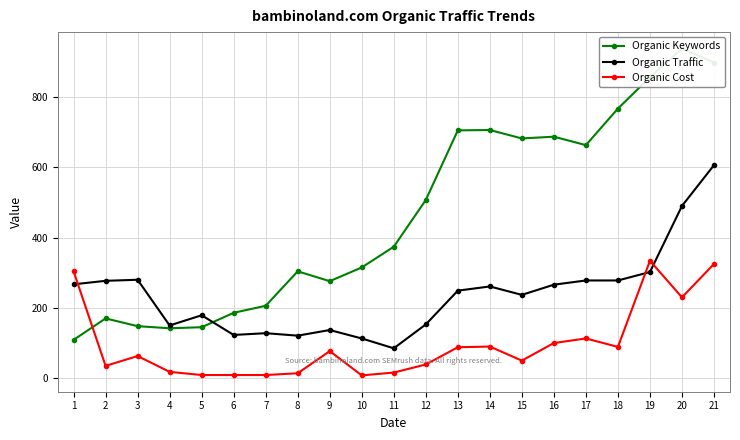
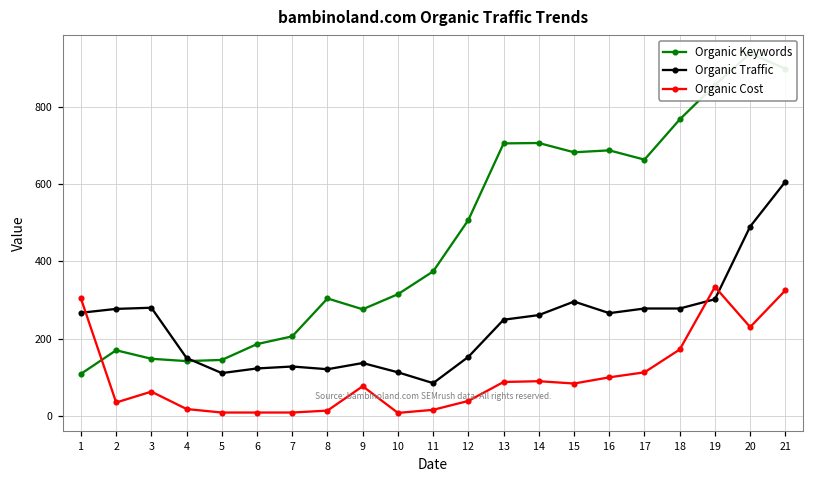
  {
    "Organic Keywords": {
      "1": 110,
      "2": 170,
      "3": 150,
      "4": 140,
      "5": 150,
      "6": 190,
      "7": 210,
      "8": 300,
      "9": 280,
      "10": 320,
      "11": 370,
      "12": 510,
      "13": 710,
      "14": 710,
      "15": 680,
      "16": 690,
      "17": 660,
      "18": 770
    },
    "Organic Traffic": {
      "1": 270,
      "2": 280,
      "3": 280,
      "4": 150,
-     "5": 180,
+     "5": 110,
      "6": 120,
      "7": 130,
      "8": 120,
      "9": 140,
      "10": 110,
      "11": 90,
      "12": 150,
      "13": 250,
      "14": 260,
-     "15": 240,
+     "15": 300,
      "16": 270,
      "17": 280,
      "18": 280,
      "19": 300,
      "20": 490,
      "21": 610
    },
    "Organic Cost": {
      "1": 300,
      "2": 40,
      "3": 60,
      "4": 20,
      "5": 10,
      "6": 10,
      "7": 10,
      "8": 10,
      "9": 80,
      "10": 10,
      "11": 20,
      "12": 40,
      "13": 90,
      "14": 90,
-     "15": 50,
+     "15": 80,
      "16": 100,
      "17": 110,
-     "18": 90,
+     "18": 170,
      "19": 330,
      "20": 230,
      "21": 330
    }
  }
